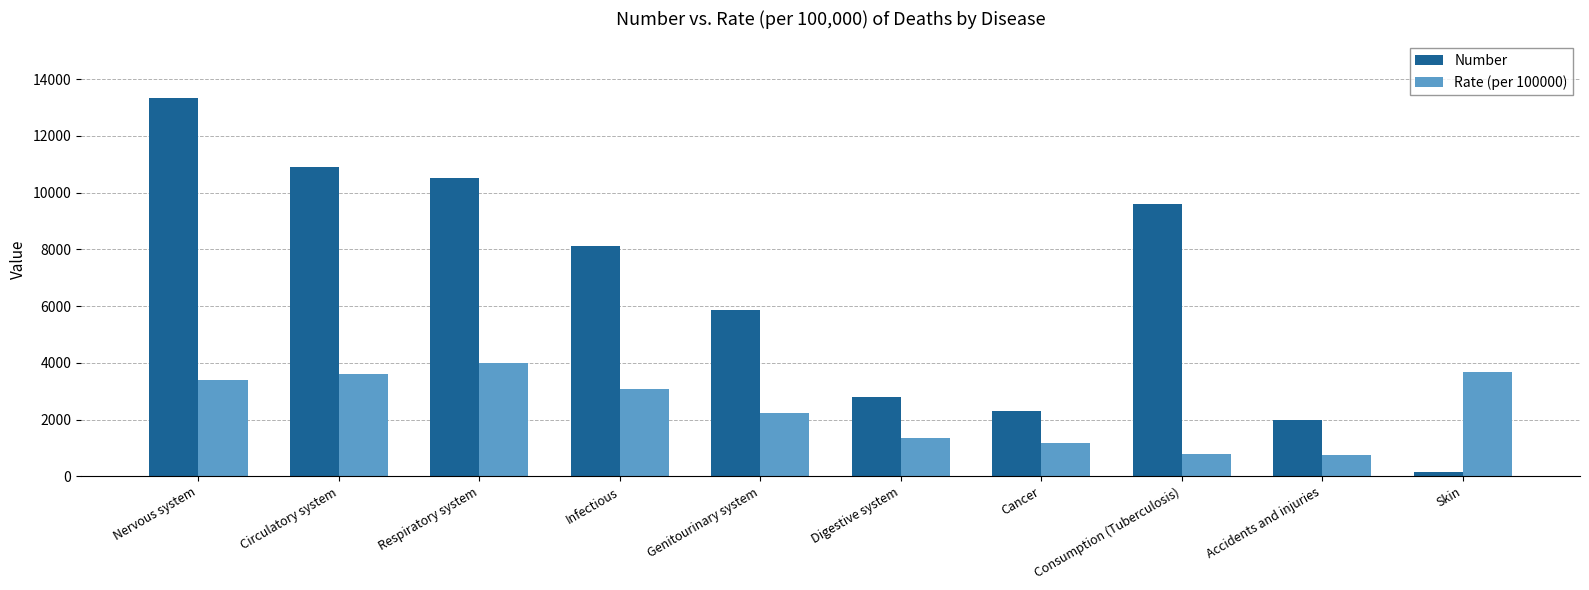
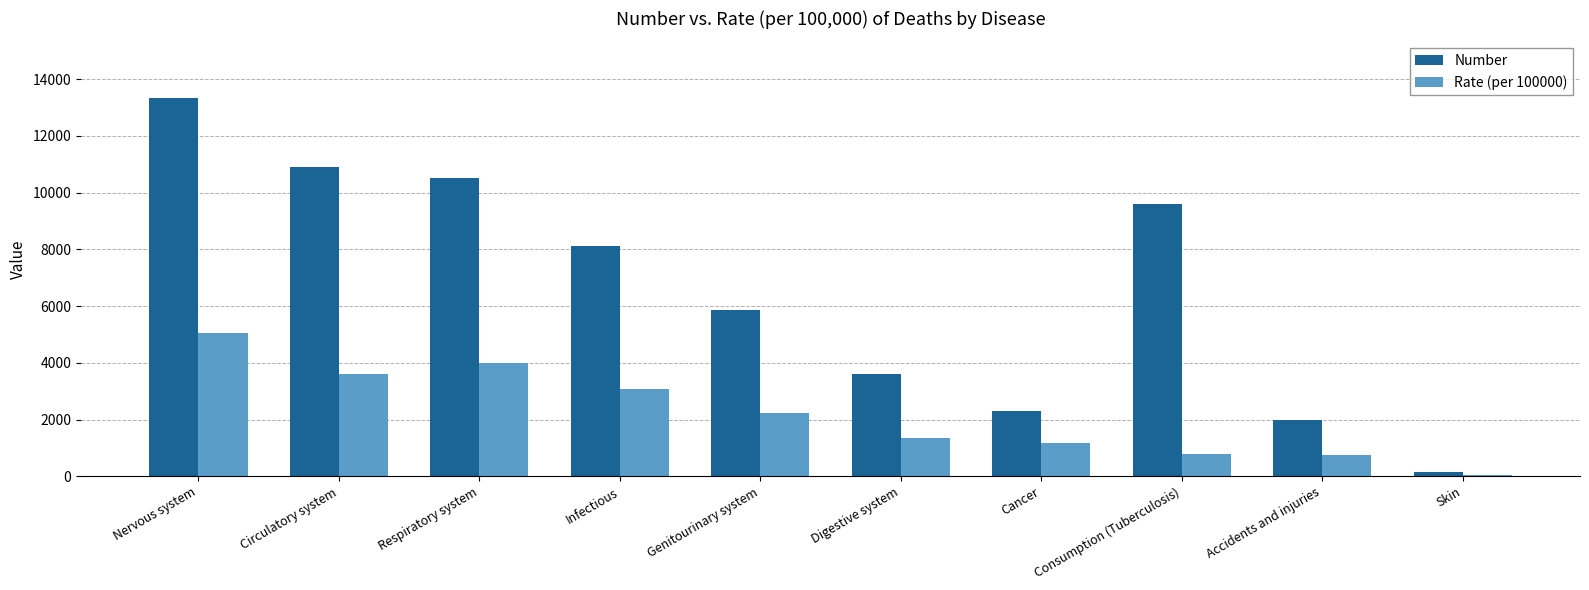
  {
    "Number": {
      "Nervous system": 13300,
      "Circulatory system": 10900,
      "Respiratory system": 10500,
      "Infectious": 8100,
      "Genitourinary system": 5900,
-     "Digestive system": 2800,
+     "Digestive system": 3600,
      "Cancer": 2300,
      "Consumption (Tuberculosis)": 9600,
      "Accidents and injuries": 2000,
      "Skin": 100
    },
    "Rate (per 100000)": {
-     "Nervous system": 3400,
+     "Nervous system": 5100,
      "Circulatory system": 3600,
      "Respiratory system": 4000,
      "Infectious": 3100,
      "Genitourinary system": 2200,
      "Digestive system": 1400,
      "Cancer": 1200,
      "Consumption (Tuberculosis)": 800,
      "Accidents and injuries": 700,
-     "Skin": 3700
+     "Skin": 100
    }
  }
